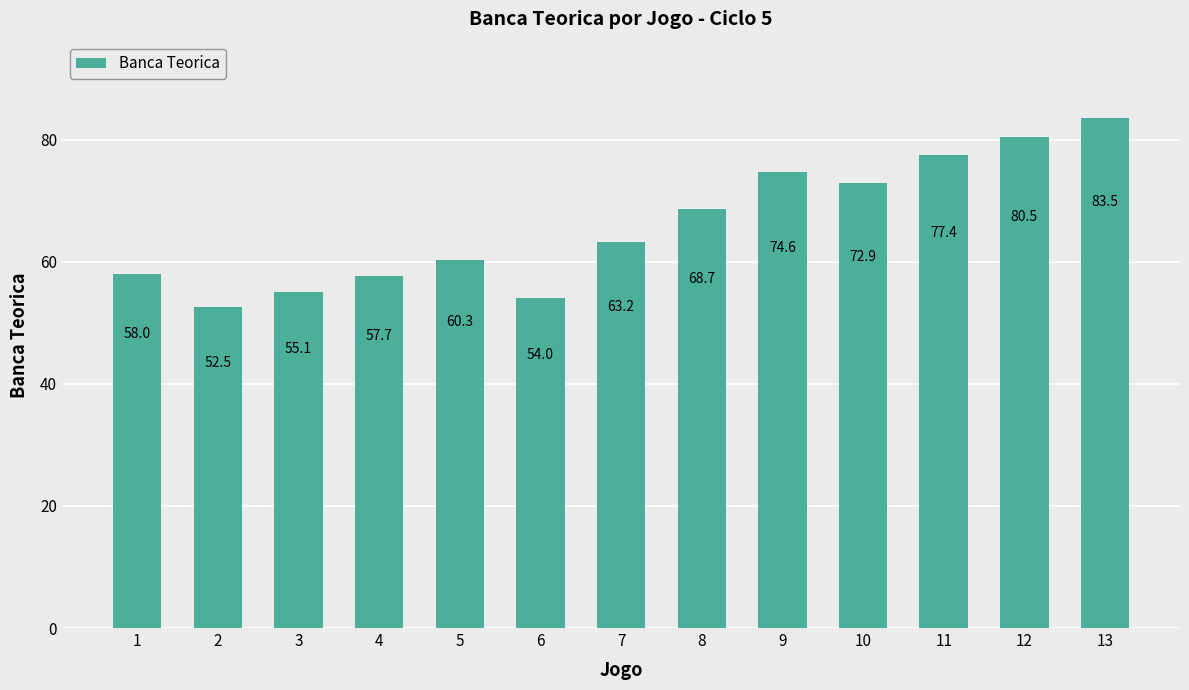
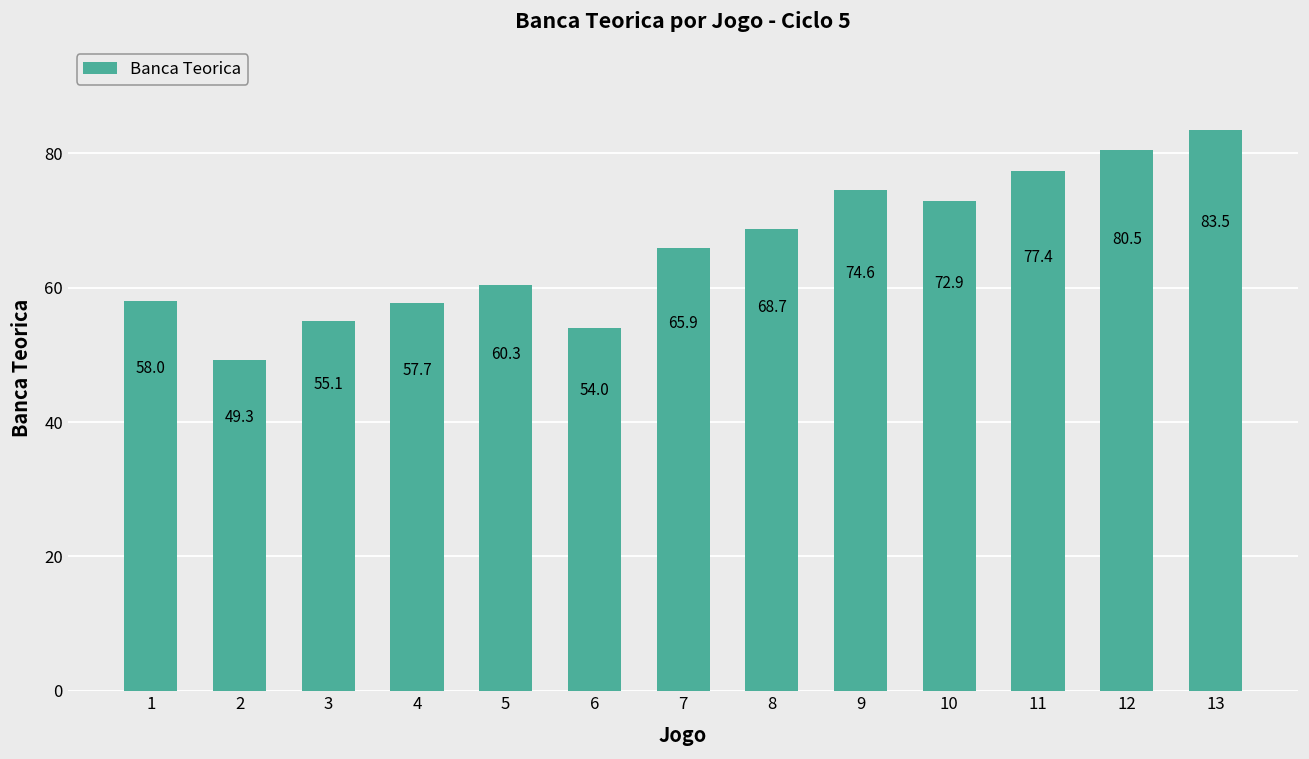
  {
    "1": 58.0,
-   "2": 52.5,
+   "2": 49.3,
    "3": 55.1,
    "4": 57.7,
    "5": 60.3,
    "6": 54.0,
-   "7": 63.2,
+   "7": 65.9,
    "8": 68.7,
    "9": 74.6,
    "10": 72.9,
    "11": 77.4,
    "12": 80.5,
    "13": 83.5
  }
